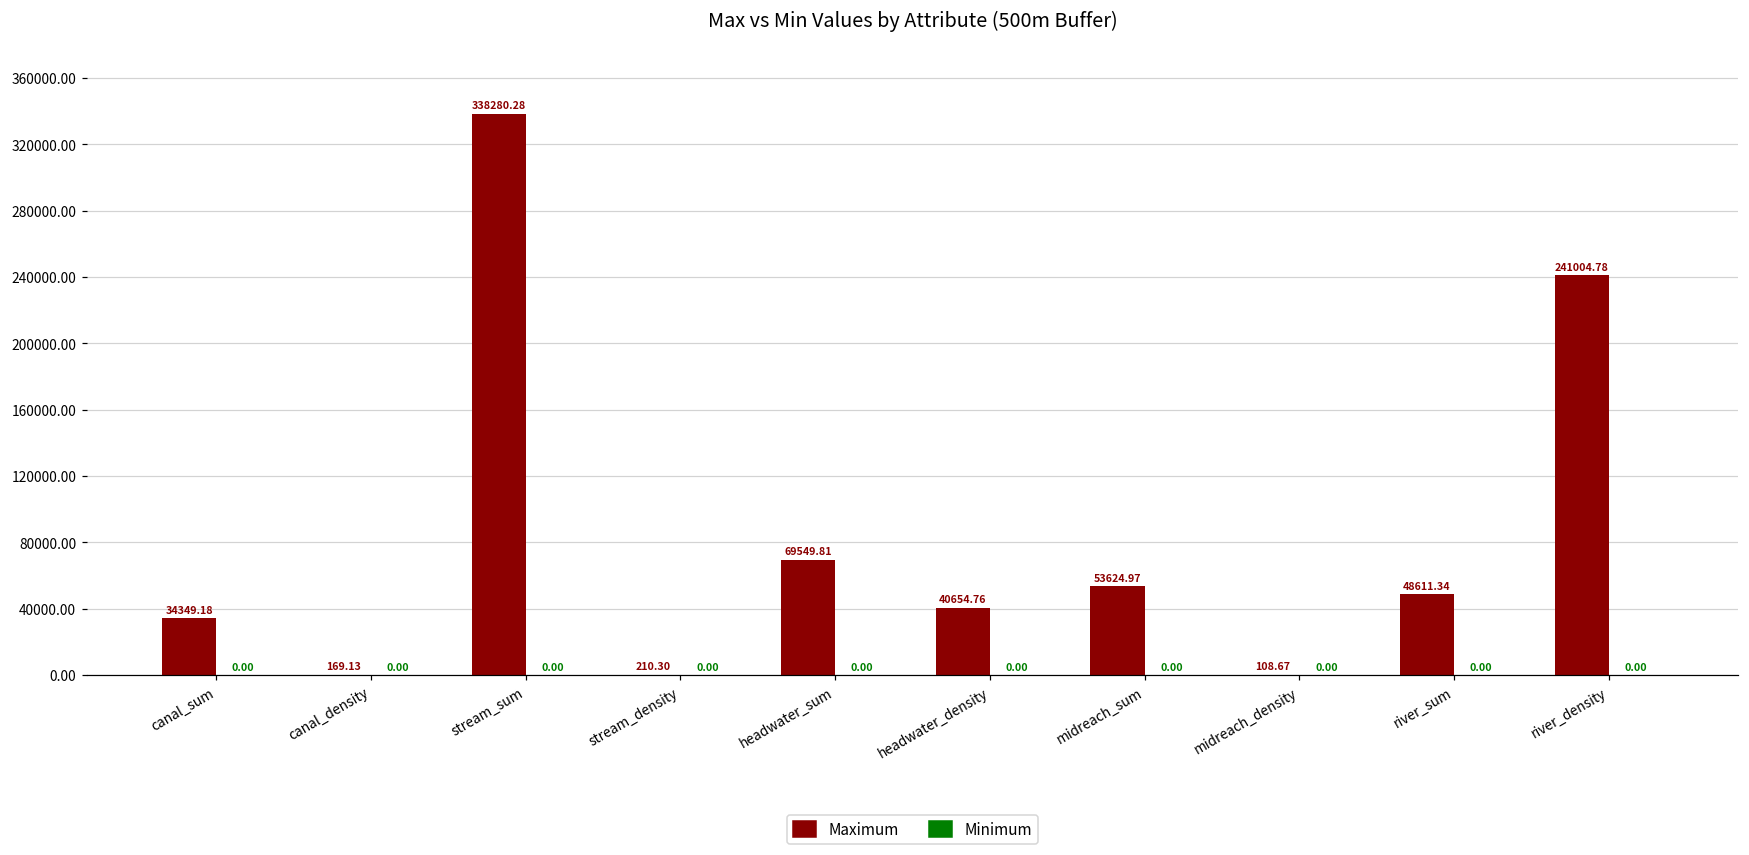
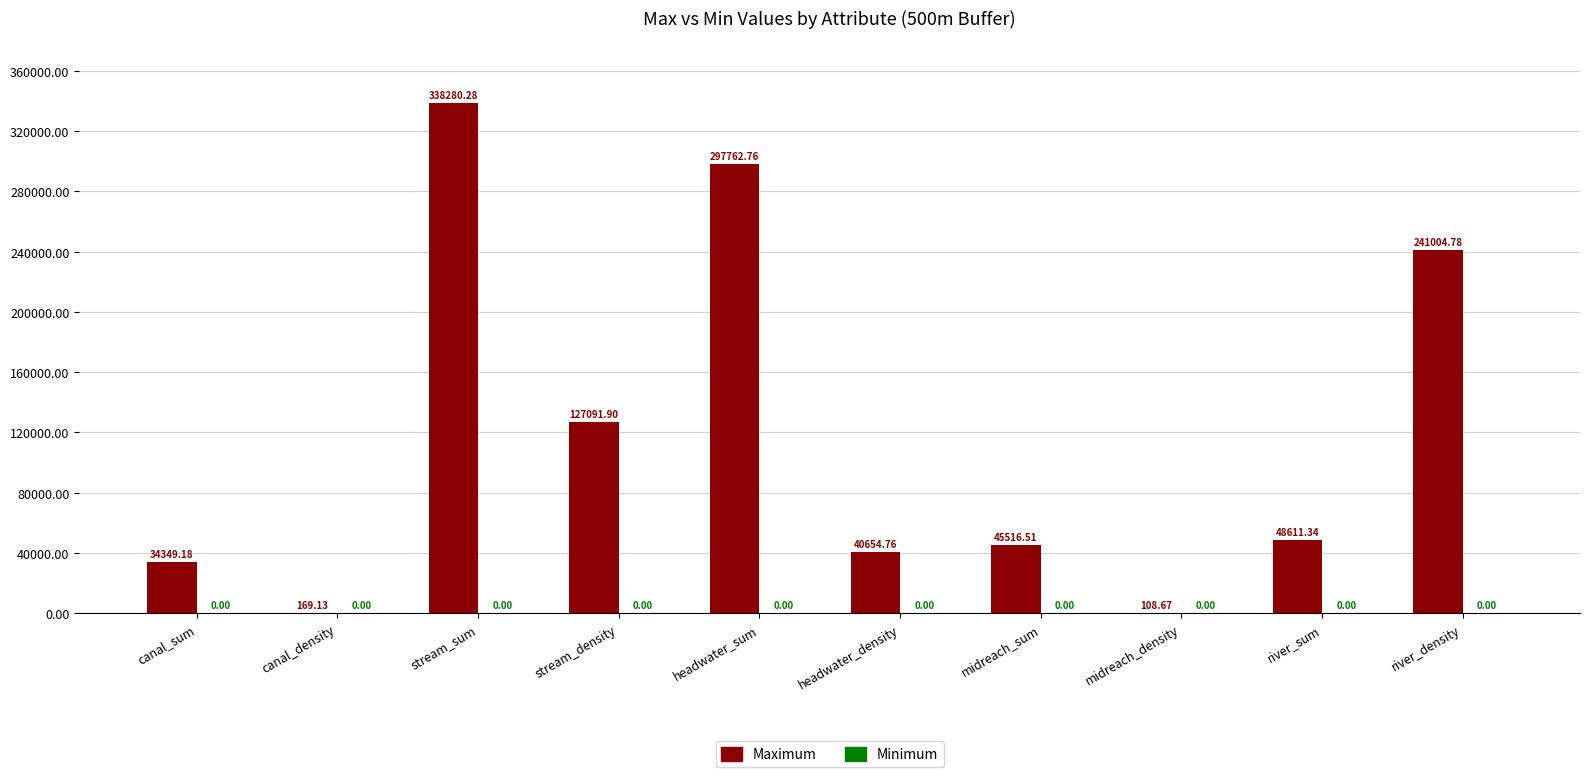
  {
    "Maximum": {
      "canal_sum": 34349.18,
      "canal_density": 169.13,
      "stream_sum": 338280.28,
-     "stream_density": 210.30,
-     "headwater_sum": 69549.81,
+     "stream_density": 127091.90,
+     "headwater_sum": 297762.76,
      "headwater_density": 40654.76,
-     "midreach_sum": 53624.97,
+     "midreach_sum": 45516.51,
      "midreach_density": 108.67,
      "river_sum": 48611.34,
      "river_density": 241004.78
    },
    "Minimum": {
      "canal_sum": 0.00,
      "canal_density": 0.00,
      "stream_sum": 0.00,
      "stream_density": 0.00,
      "headwater_sum": 0.00,
      "headwater_density": 0.00,
      "midreach_sum": 0.00,
      "midreach_density": 0.00,
      "river_sum": 0.00,
      "river_density": 0.00
    }
  }
